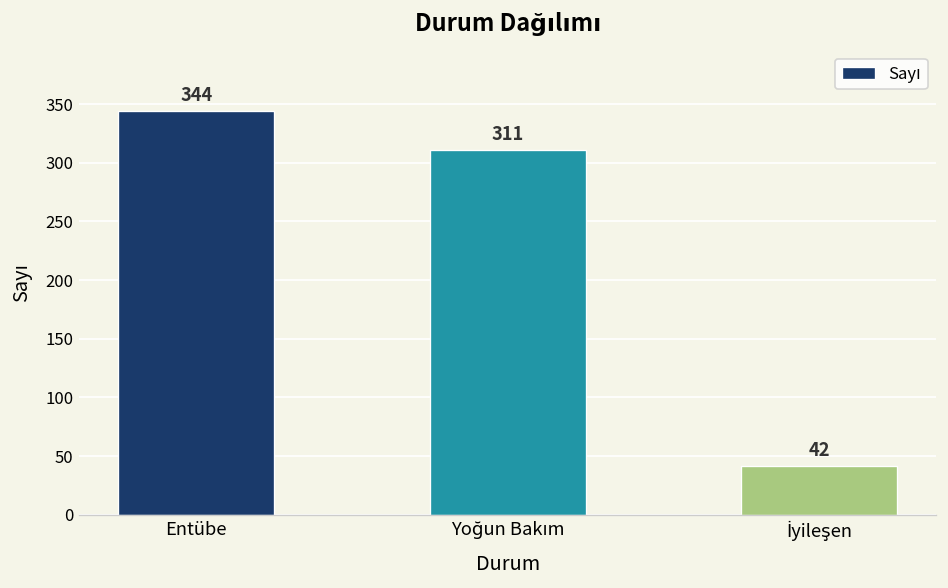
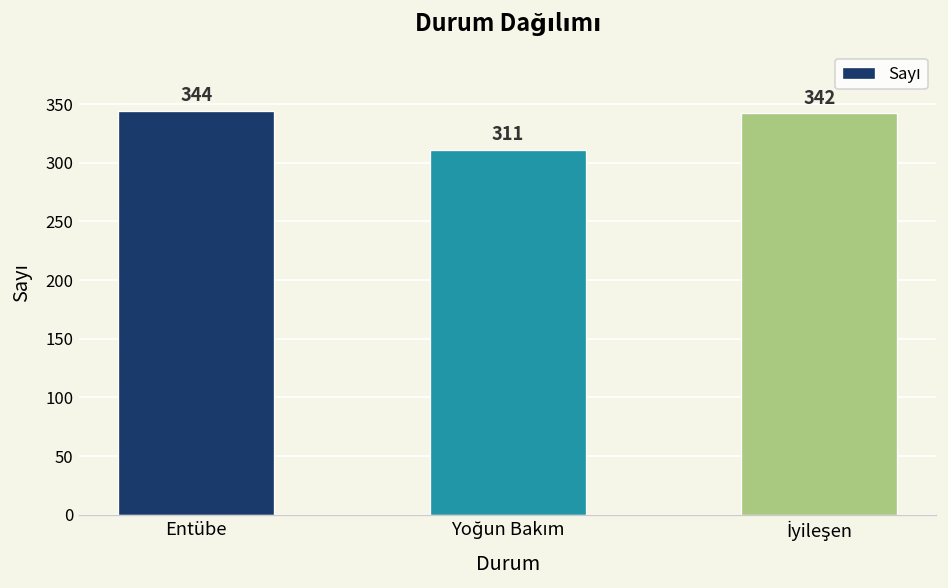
  {
    "Entübe": 344,
    "Yoğun Bakım": 311,
-   "İyileşen": 42
+   "İyileşen": 342
  }
